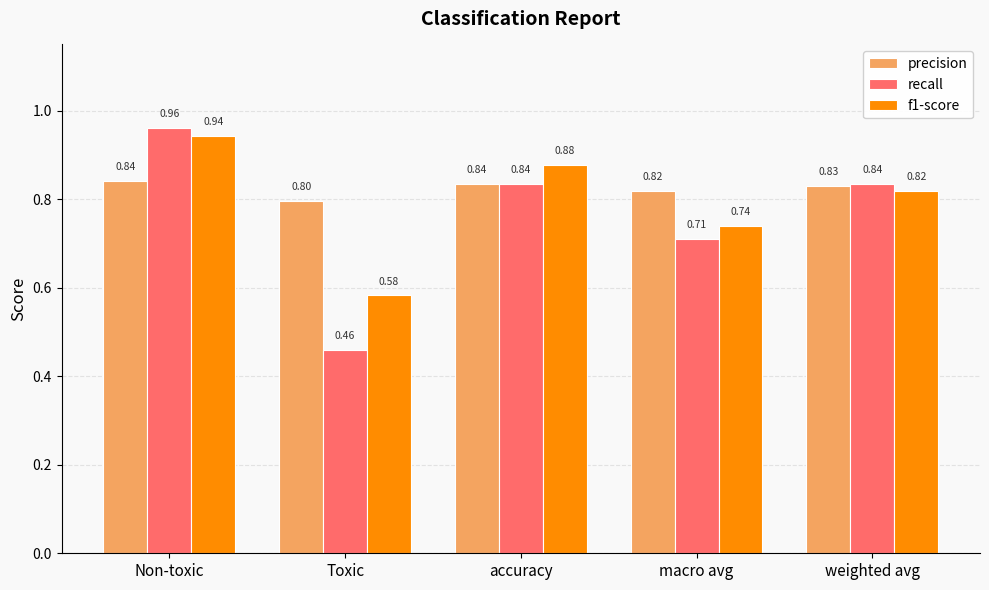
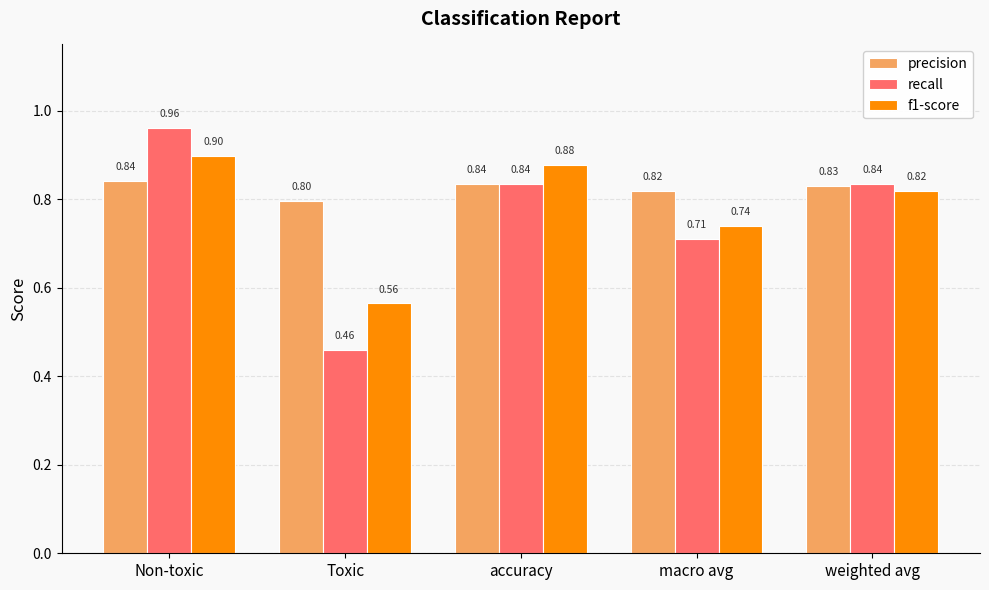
  {
    "f1-score": {
-     "Non-toxic": 0.94,
-     "Toxic": 0.58,
+     "Non-toxic": 0.90,
+     "Toxic": 0.56,
      "accuracy": 0.88,
      "macro avg": 0.74,
      "weighted avg": 0.82
    }
  }
